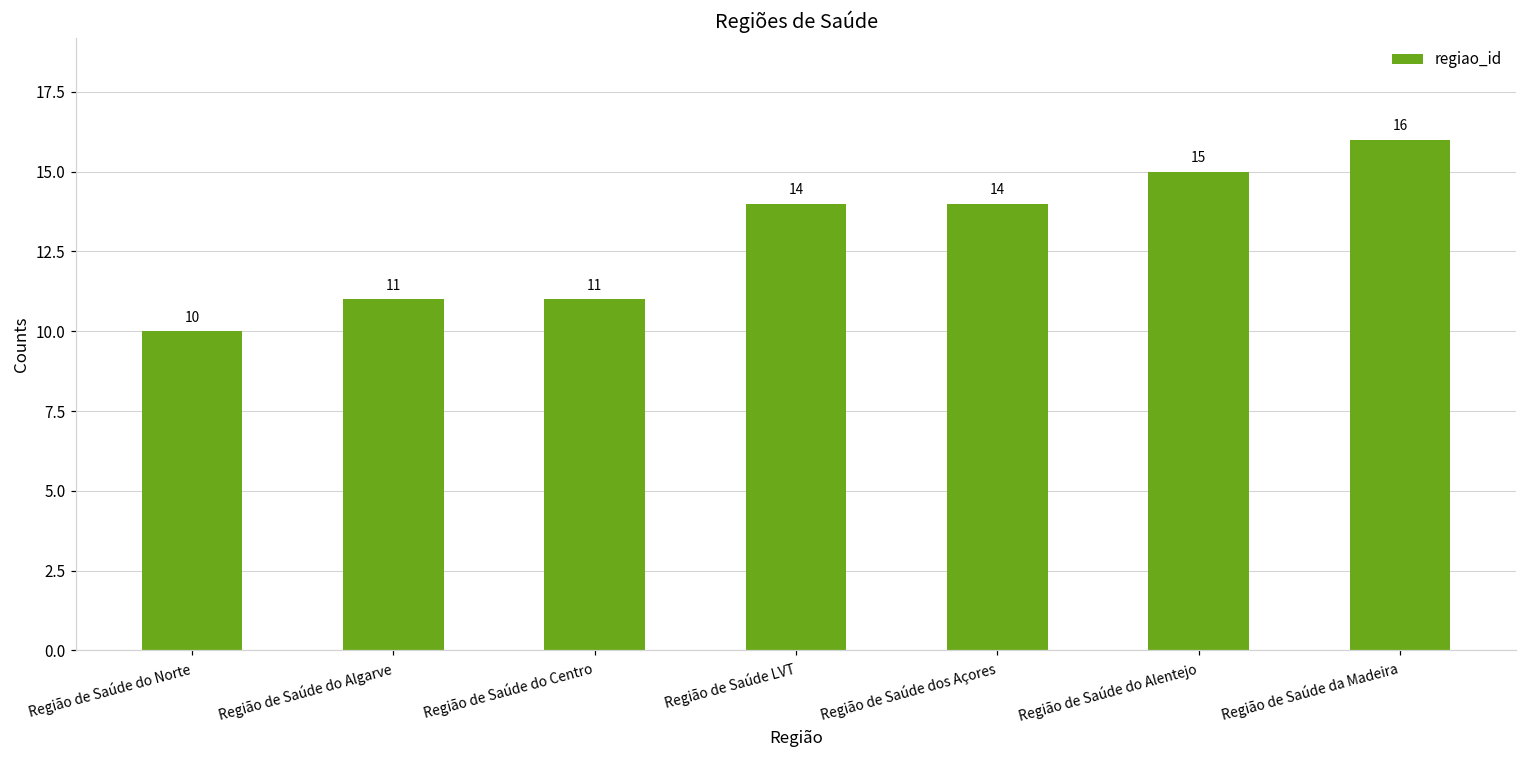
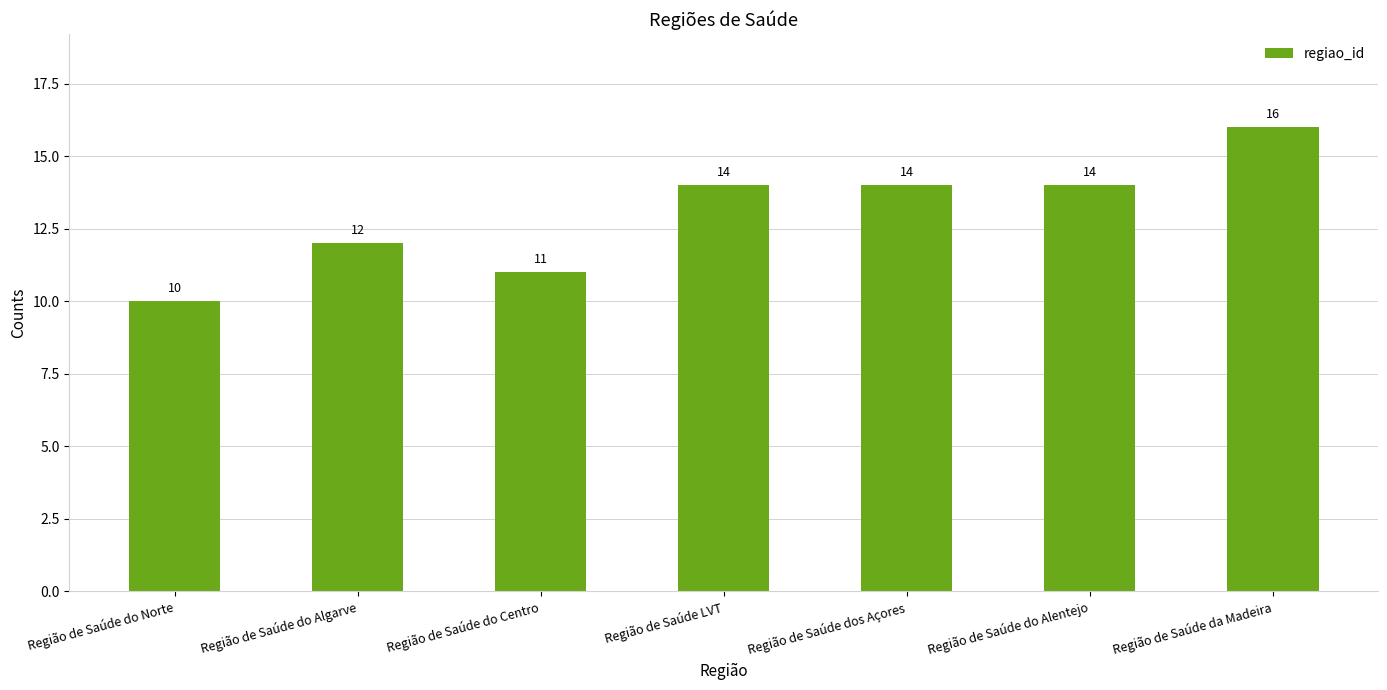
  {
    "Região de Saúde do Norte": 10,
-   "Região de Saúde do Algarve": 11,
+   "Região de Saúde do Algarve": 12,
    "Região de Saúde do Centro": 11,
    "Região de Saúde LVT": 14,
    "Região de Saúde dos Açores": 14,
-   "Região de Saúde do Alentejo": 15,
+   "Região de Saúde do Alentejo": 14,
    "Região de Saúde da Madeira": 16
  }
